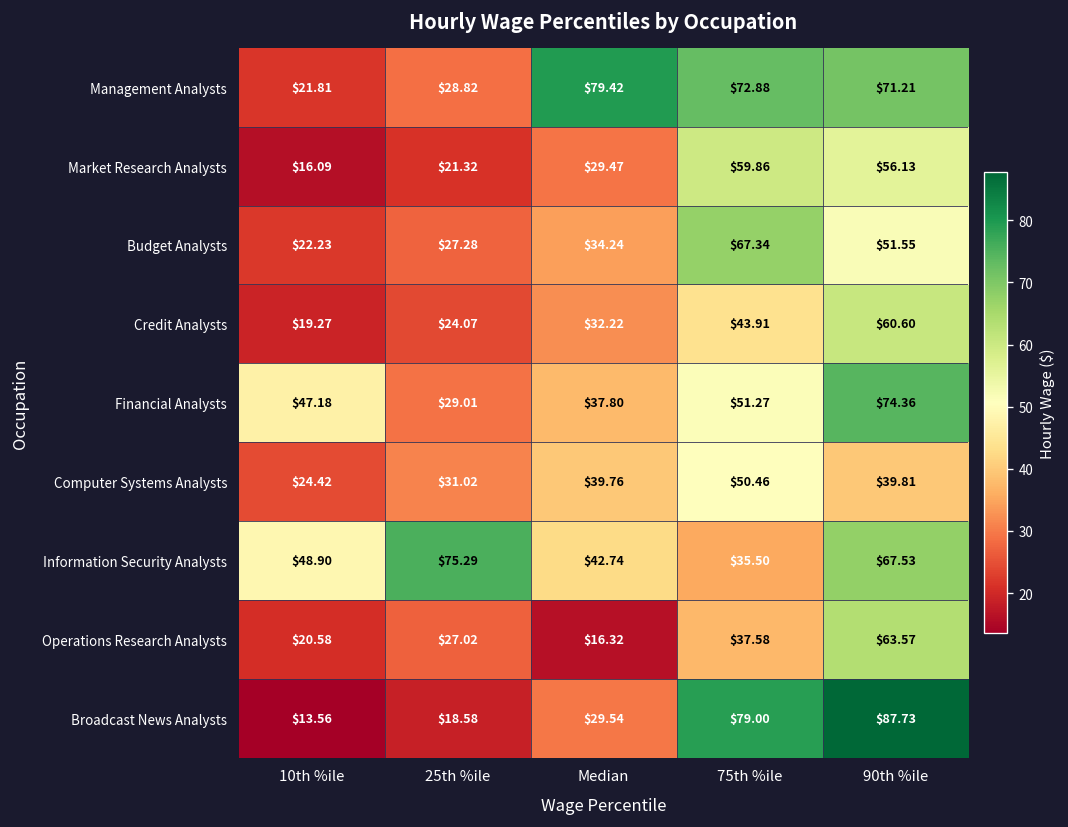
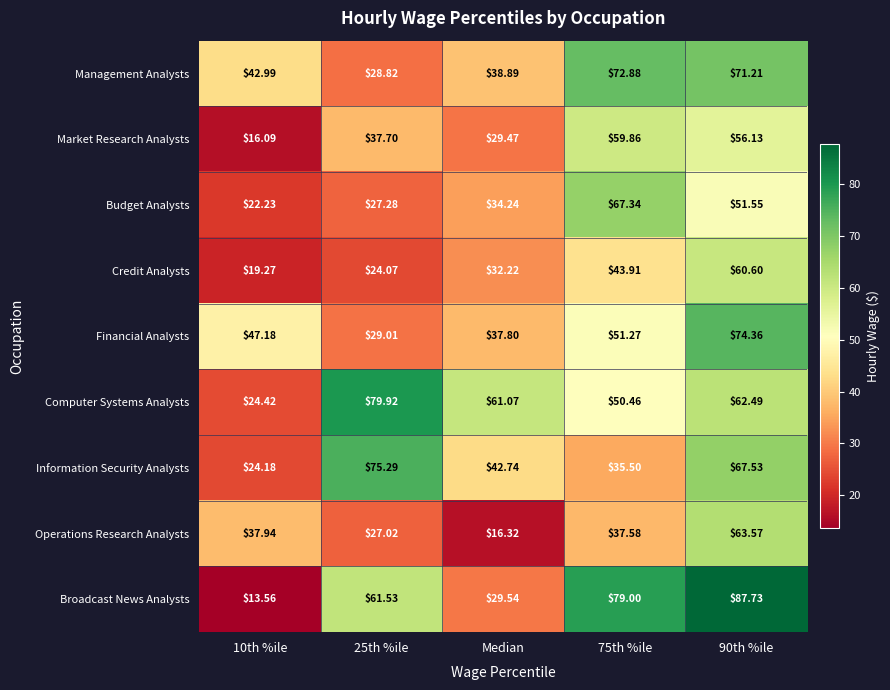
  {
    "Management Analysts": {
-     "10th %ile": "$21.81",
+     "10th %ile": "$42.99",
      "25th %ile": "$28.82",
-     "Median": "$79.42",
+     "Median": "$38.89",
      "75th %ile": "$72.88",
      "90th %ile": "$71.21"
    },
    "Market Research Analysts": {
      "10th %ile": "$16.09",
-     "25th %ile": "$21.32",
+     "25th %ile": "$37.70",
      "Median": "$29.47",
      "75th %ile": "$59.86",
      "90th %ile": "$56.13"
    },
    "Budget Analysts": {
      "10th %ile": "$22.23",
      "25th %ile": "$27.28",
      "Median": "$34.24",
      "75th %ile": "$67.34",
      "90th %ile": "$51.55"
    },
    "Credit Analysts": {
      "10th %ile": "$19.27",
      "25th %ile": "$24.07",
      "Median": "$32.22",
      "75th %ile": "$43.91",
      "90th %ile": "$60.60"
    },
    "Financial Analysts": {
      "10th %ile": "$47.18",
      "25th %ile": "$29.01",
      "Median": "$37.80",
      "75th %ile": "$51.27",
      "90th %ile": "$74.36"
    },
    "Computer Systems Analysts": {
      "10th %ile": "$24.42",
-     "25th %ile": "$31.02",
-     "Median": "$39.76",
+     "25th %ile": "$79.92",
+     "Median": "$61.07",
      "75th %ile": "$50.46",
-     "90th %ile": "$39.81"
+     "90th %ile": "$62.49"
    },
    "Information Security Analysts": {
-     "10th %ile": "$48.90",
+     "10th %ile": "$24.18",
      "25th %ile": "$75.29",
      "Median": "$42.74",
      "75th %ile": "$35.50",
      "90th %ile": "$67.53"
    },
    "Operations Research Analysts": {
-     "10th %ile": "$20.58",
+     "10th %ile": "$37.94",
      "25th %ile": "$27.02",
      "Median": "$16.32",
      "75th %ile": "$37.58",
      "90th %ile": "$63.57"
    },
    "Broadcast News Analysts": {
      "10th %ile": "$13.56",
-     "25th %ile": "$18.58",
+     "25th %ile": "$61.53",
      "Median": "$29.54",
      "75th %ile": "$79.00",
      "90th %ile": "$87.73"
    }
  }
